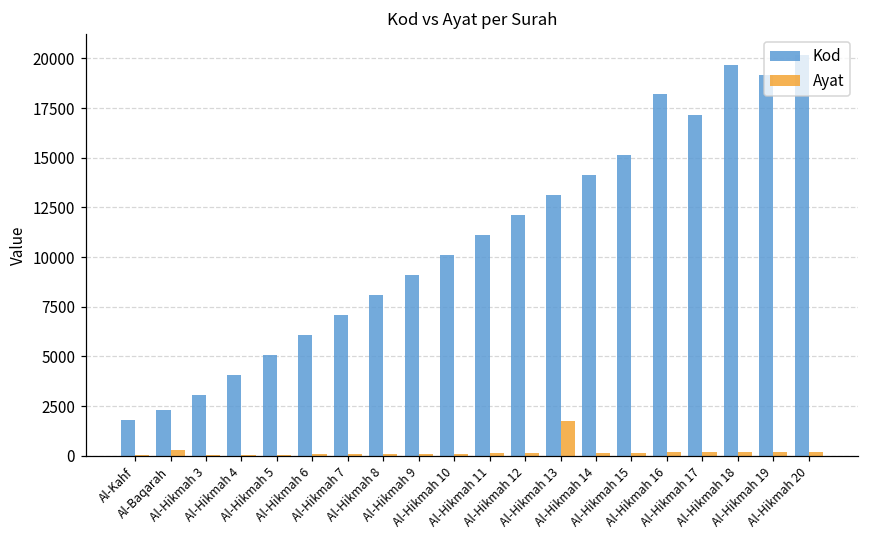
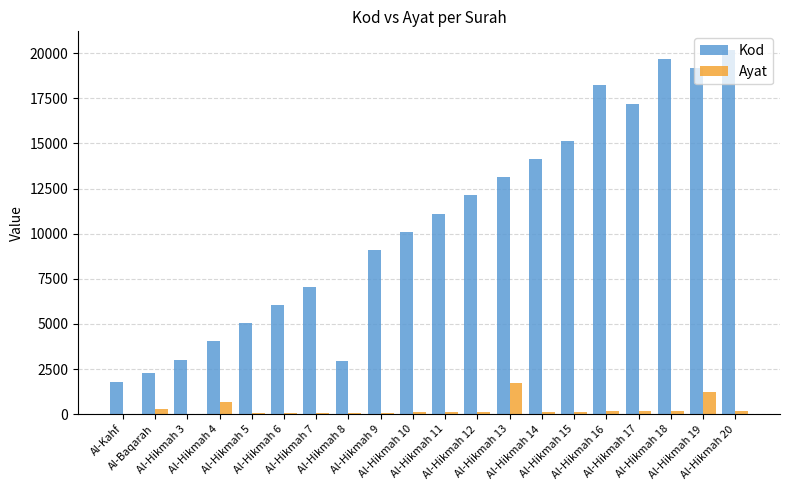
  {
    "Kod": {
      "Al-Kahf": 1800,
      "Al-Baqarah": 2300,
      "Al-Hikmah 3": 3000,
      "Al-Hikmah 4": 4000,
      "Al-Hikmah 5": 5100,
      "Al-Hikmah 6": 6100,
      "Al-Hikmah 7": 7100,
-     "Al-Hikmah 8": 8100,
+     "Al-Hikmah 8": 3000,
      "Al-Hikmah 9": 9100,
      "Al-Hikmah 10": 10100,
      "Al-Hikmah 11": 11100,
      "Al-Hikmah 12": 12100,
      "Al-Hikmah 13": 13100,
      "Al-Hikmah 14": 14100,
      "Al-Hikmah 15": 15200,
      "Al-Hikmah 16": 18200,
      "Al-Hikmah 17": 17200,
      "Al-Hikmah 18": 19700
    },
    "Ayat": {
      "Al-Baqarah": 300,
-     "Al-Hikmah 4": 0,
+     "Al-Hikmah 4": 700,
      "Al-Hikmah 13": 1700,
      "Al-Hikmah 14": 100,
      "Al-Hikmah 15": 200,
      "Al-Hikmah 16": 200,
      "Al-Hikmah 17": 200,
      "Al-Hikmah 18": 200,
-     "Al-Hikmah 19": 200,
+     "Al-Hikmah 19": 1200,
      "Al-Hikmah 20": 200
    }
  }
